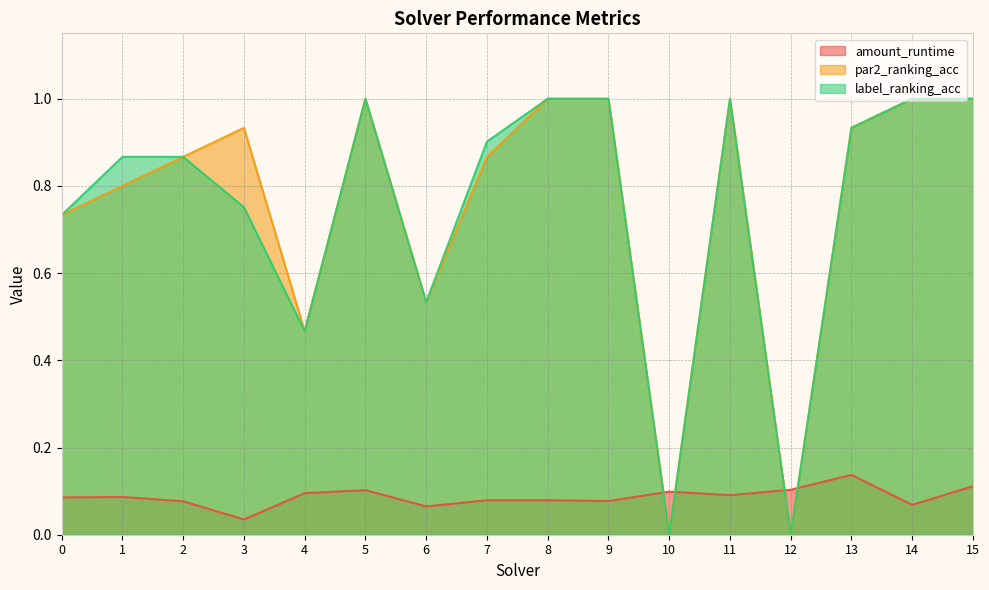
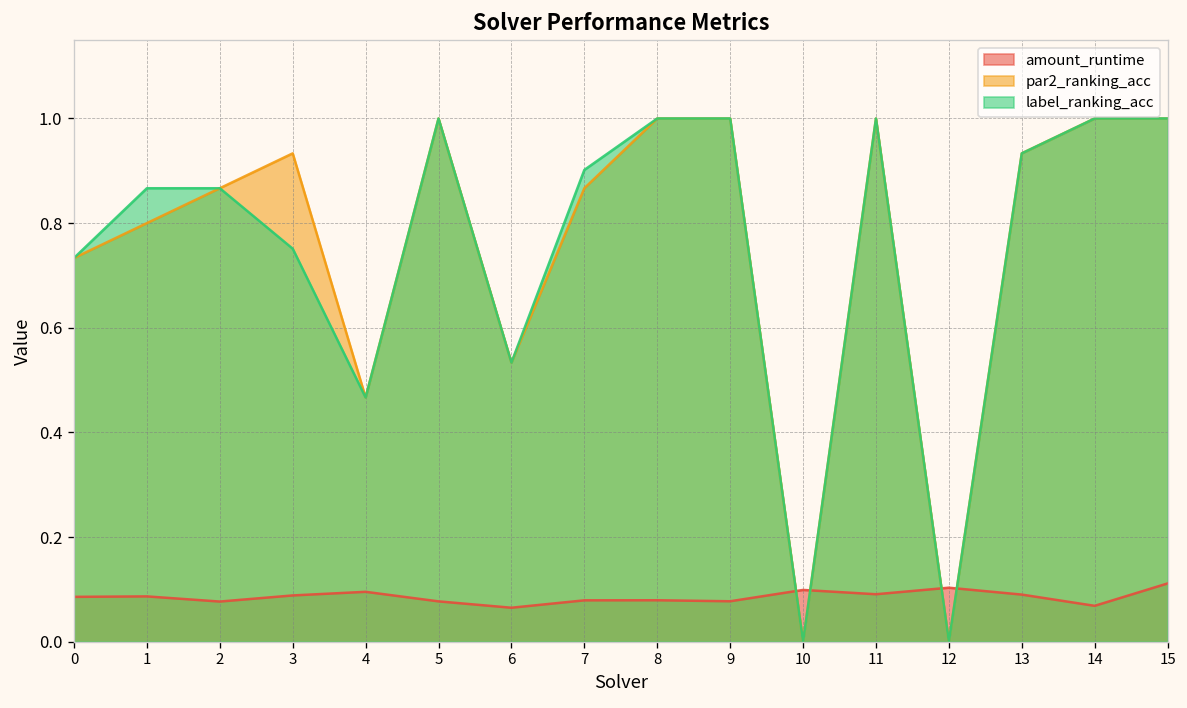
  {
    "amount_runtime": {
      "0": 0.09,
      "1": 0.09,
      "2": 0.08,
-     "3": 0.03,
+     "3": 0.09,
      "4": 0.10,
-     "5": 0.10,
+     "5": 0.08,
      "6": 0.06,
      "7": 0.08,
      "8": 0.08,
      "9": 0.08,
      "10": 0.10,
      "11": 0.09,
      "12": 0.10,
-     "13": 0.14,
+     "13": 0.09,
      "14": 0.07,
      "15": 0.11
    },
    "par2_ranking_acc": {
      "1": 0.80,
      "3": 0.93,
      "7": 0.87
    },
    "label_ranking_acc": {
      "1": 0.87,
      "3": 0.75,
      "7": 0.90
    }
  }
